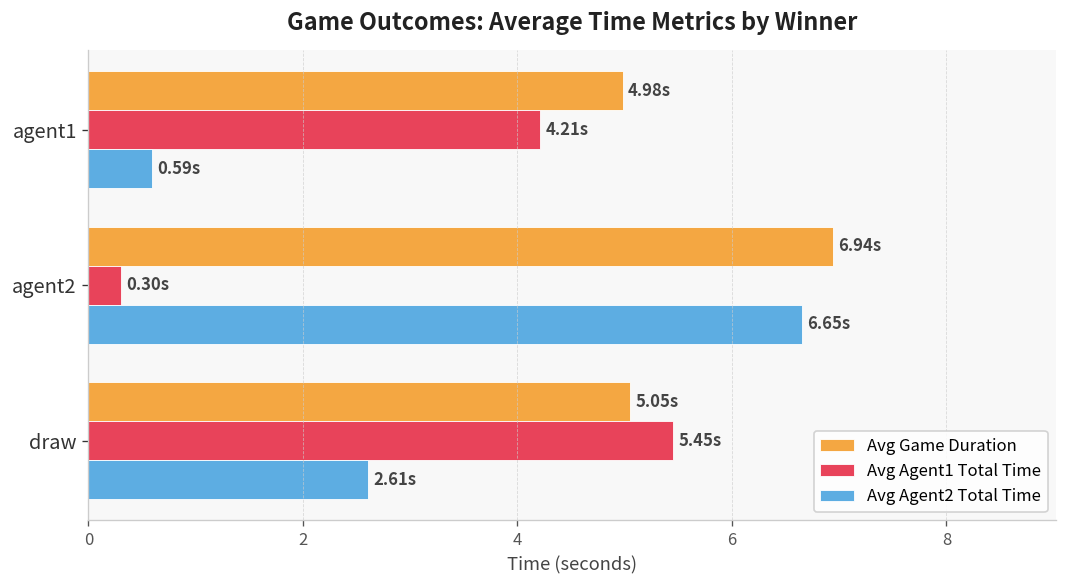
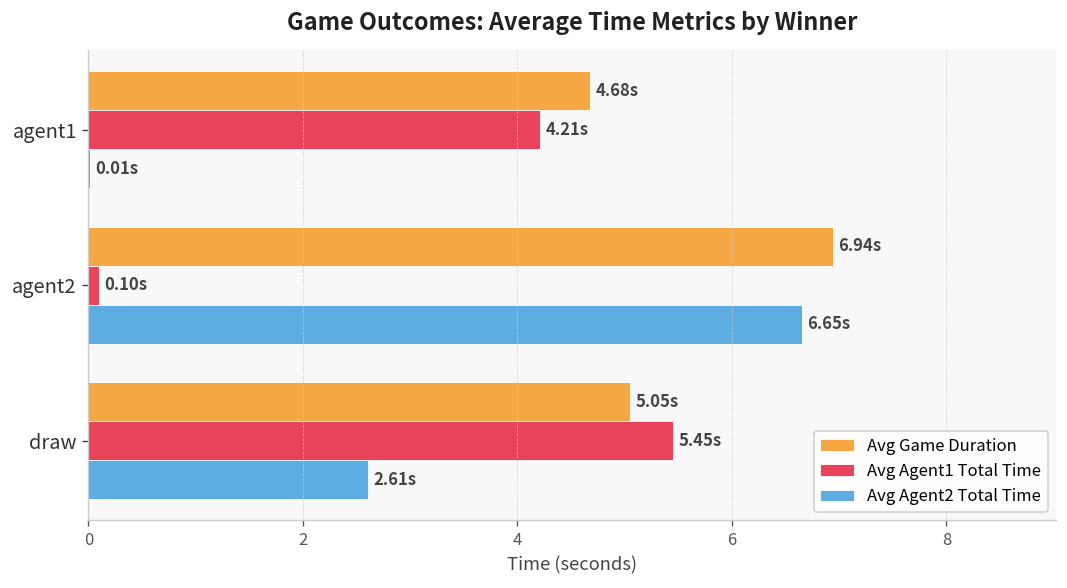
  {
    "Avg Game Duration": {
-     "agent1": "4.98s",
+     "agent1": "4.68s",
      "agent2": "6.94s",
      "draw": "5.05s"
    },
    "Avg Agent1 Total Time": {
      "agent1": "4.21s",
-     "agent2": "0.30s",
+     "agent2": "0.10s",
      "draw": "5.45s"
    },
    "Avg Agent2 Total Time": {
-     "agent1": "0.59s",
+     "agent1": "0.01s",
      "agent2": "6.65s",
      "draw": "2.61s"
    }
  }
